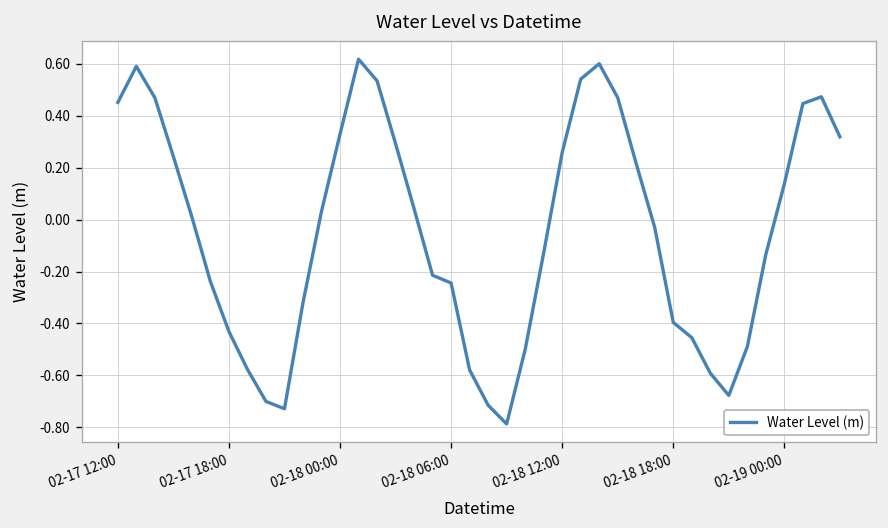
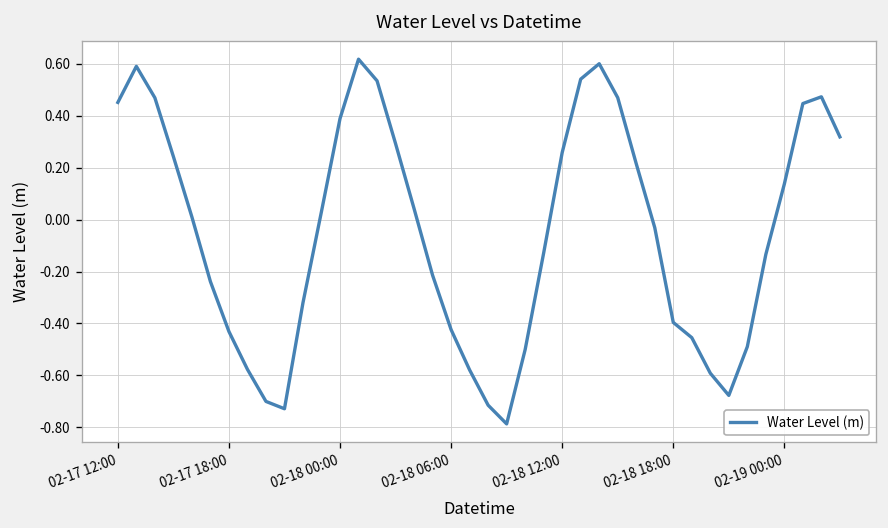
  {
    "02-17 12:00": 0.45,
    "02-17 18:00": -0.43,
-   "02-18 00:00": 0.33,
-   "02-18 06:00": -0.24,
+   "02-18 00:00": 0.39,
+   "02-18 06:00": -0.42,
    "02-18 12:00": 0.26,
    "02-18 18:00": -0.40,
    "02-19 00:00": 0.14
  }
